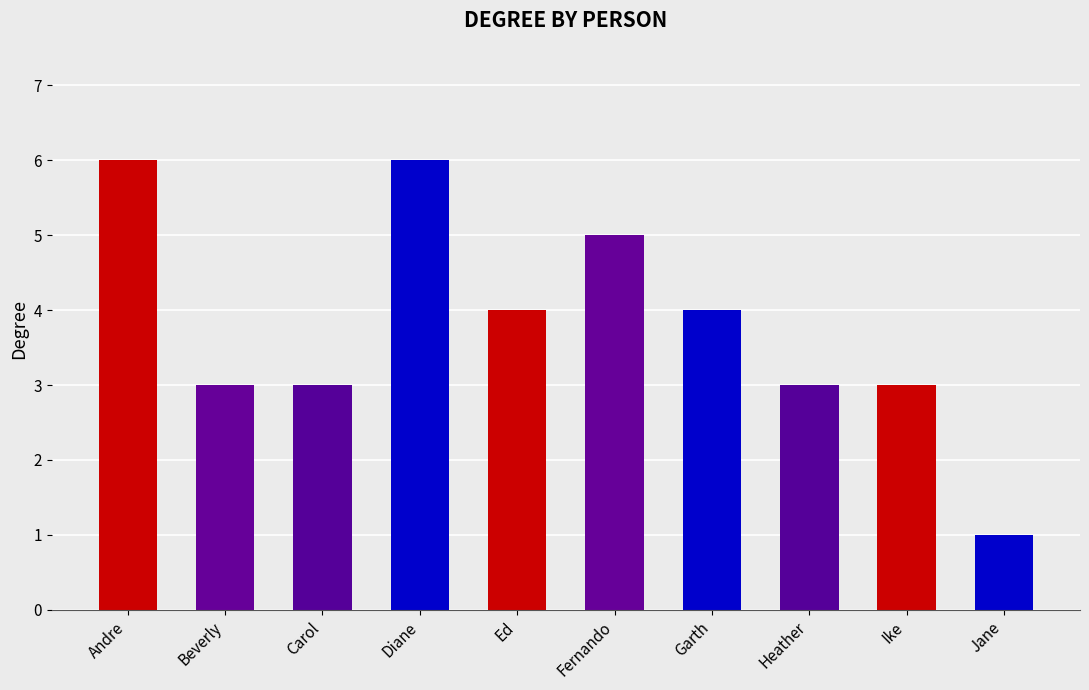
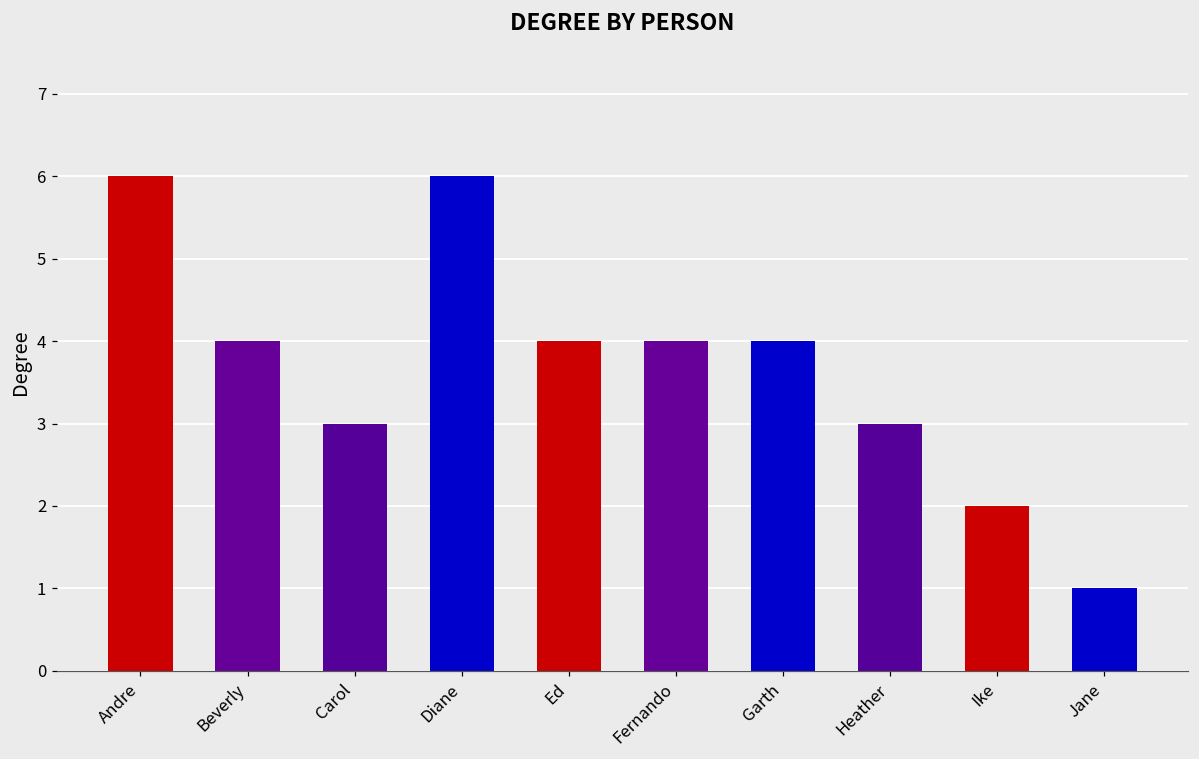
  {
    "Andre": 6,
-   "Beverly": 3,
+   "Beverly": 4,
    "Carol": 3,
    "Diane": 6,
    "Ed": 4,
-   "Fernando": 5,
+   "Fernando": 4,
    "Garth": 4,
    "Heather": 3,
-   "Ike": 3,
+   "Ike": 2,
    "Jane": 1
  }
